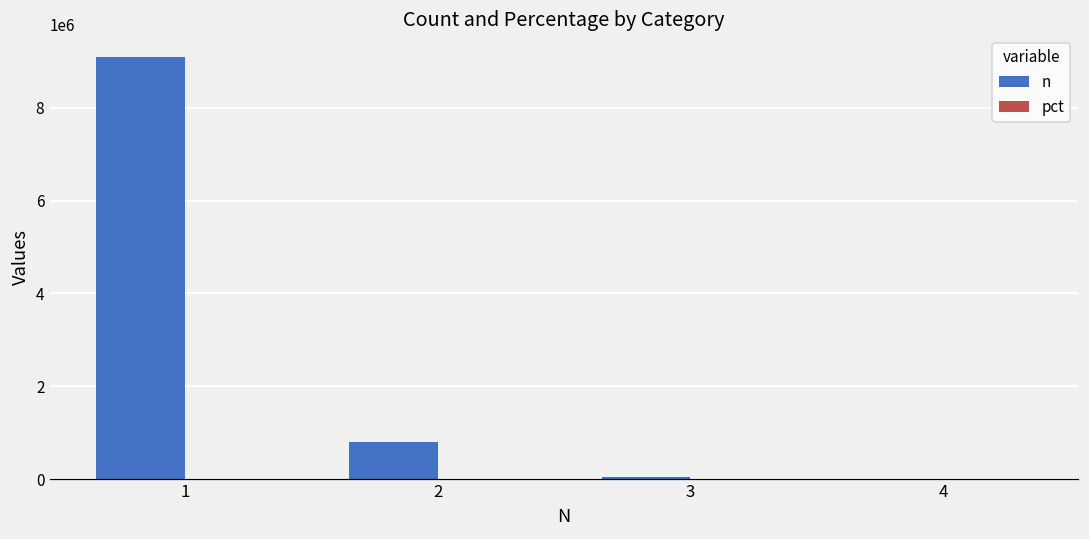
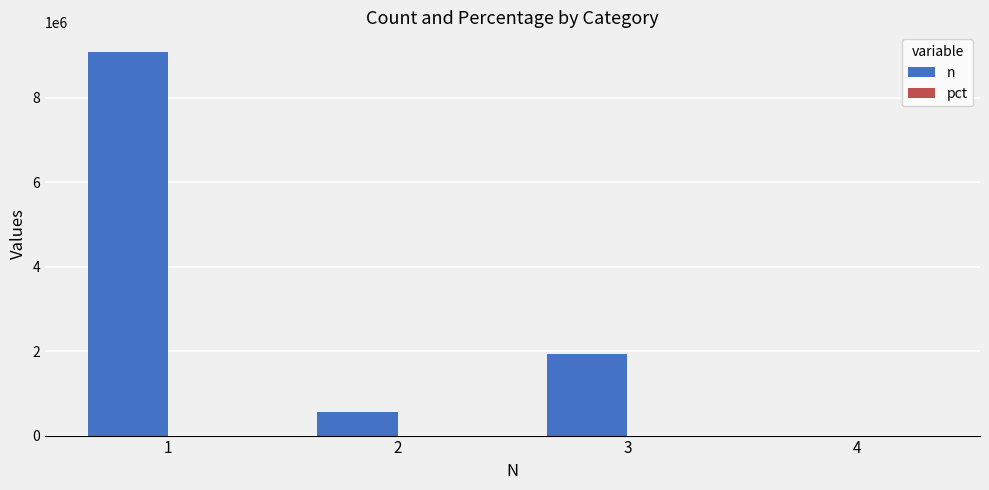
  {
    "n": {
      "1": 9100000,
-     "2": 800000,
-     "3": 0
+     "2": 600000,
+     "3": 1900000
    },
    "pct": {
      "4": 0
    }
  }
